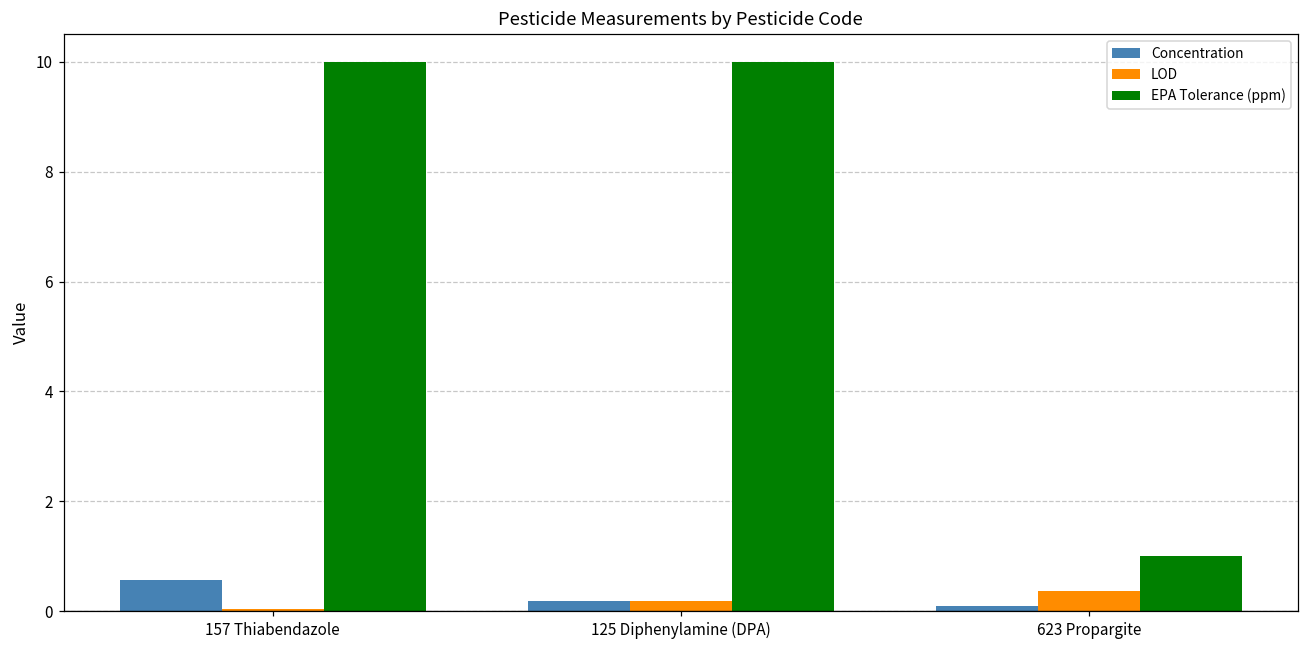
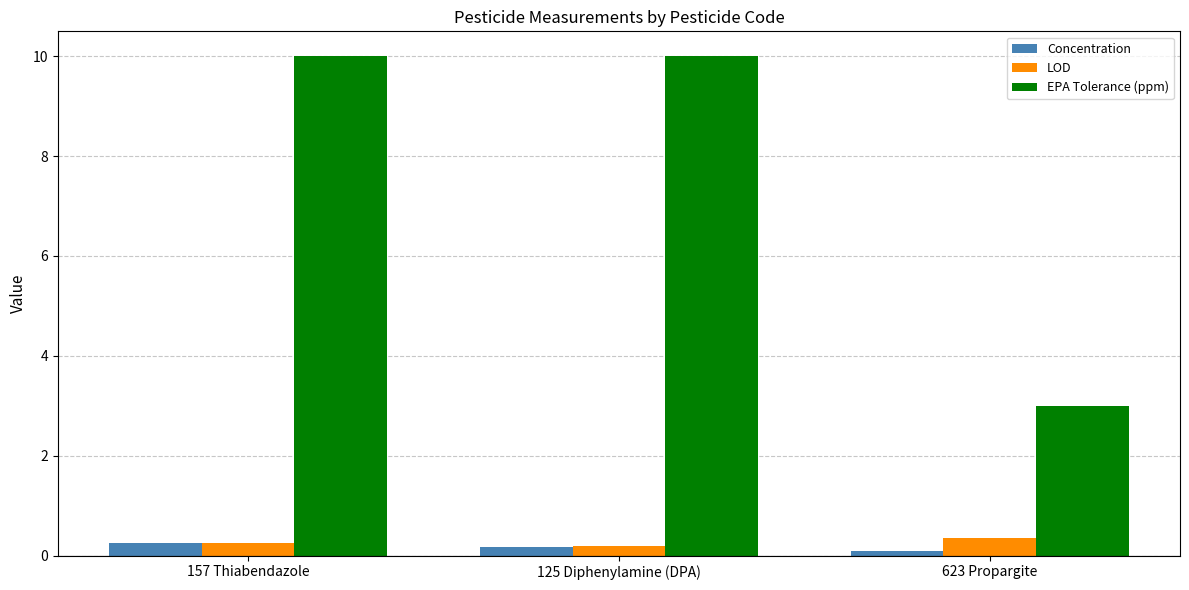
  {
    "Concentration": {
-     "157 Thiabendazole": 0.6,
+     "157 Thiabendazole": 0.3,
      "125 Diphenylamine (DPA)": 0.2,
      "623 Propargite": 0.1
    },
    "LOD": {
-     "157 Thiabendazole": 0.0,
+     "157 Thiabendazole": 0.3,
      "125 Diphenylamine (DPA)": 0.2,
      "623 Propargite": 0.4
    },
    "EPA Tolerance (ppm)": {
      "157 Thiabendazole": 10,
      "125 Diphenylamine (DPA)": 10,
-     "623 Propargite": 1
+     "623 Propargite": 3
    }
  }
